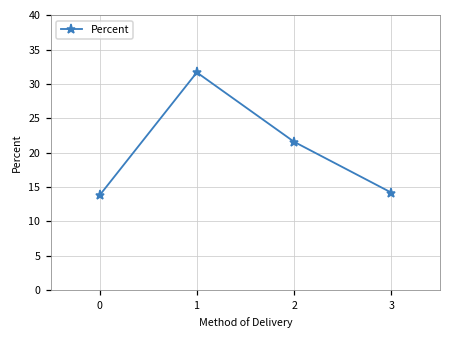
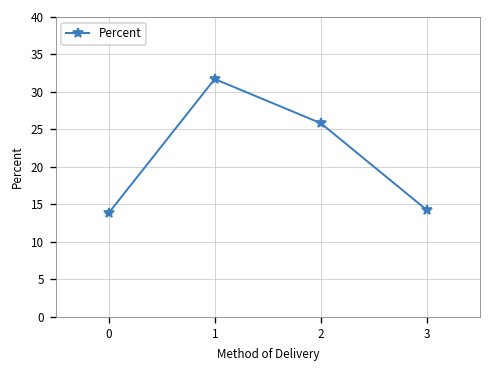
  {
    "0": 14,
    "1": 32,
-   "2": 22,
+   "2": 26,
    "3": 14
  }
